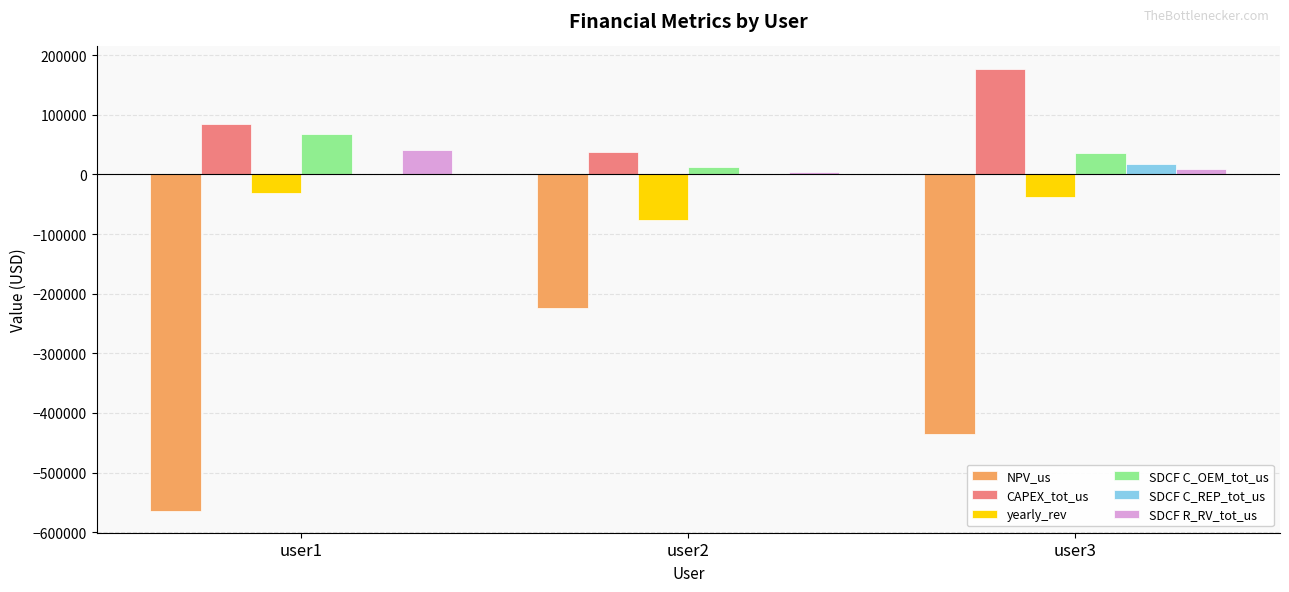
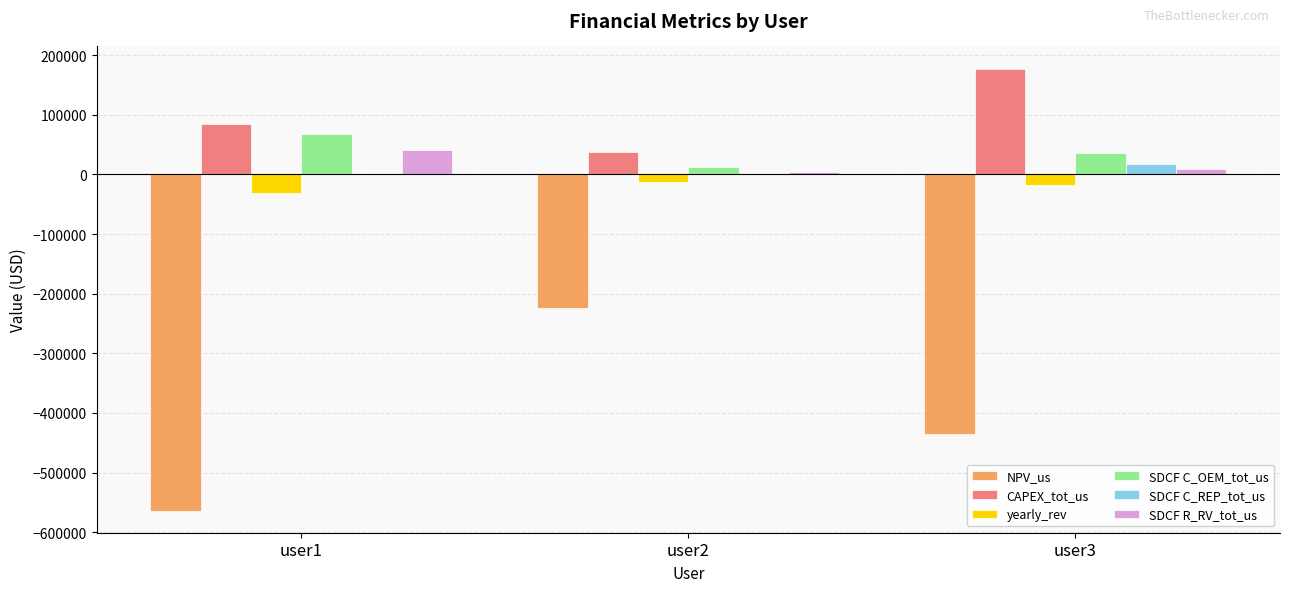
  {
    "yearly_rev": {
      "user1": -30000,
-     "user2": -80000,
-     "user3": -40000
+     "user2": -10000,
+     "user3": -20000
    },
    "SDCF C_OEM_tot_us": {
      "user1": 70000,
      "user2": 10000,
      "user3": 40000
    },
    "SDCF C_REP_tot_us": {
      "user1": 0,
      "user3": 20000
    },
    "SDCF R_RV_tot_us": {
      "user1": 40000,
      "user2": 0,
      "user3": 10000
    }
  }
